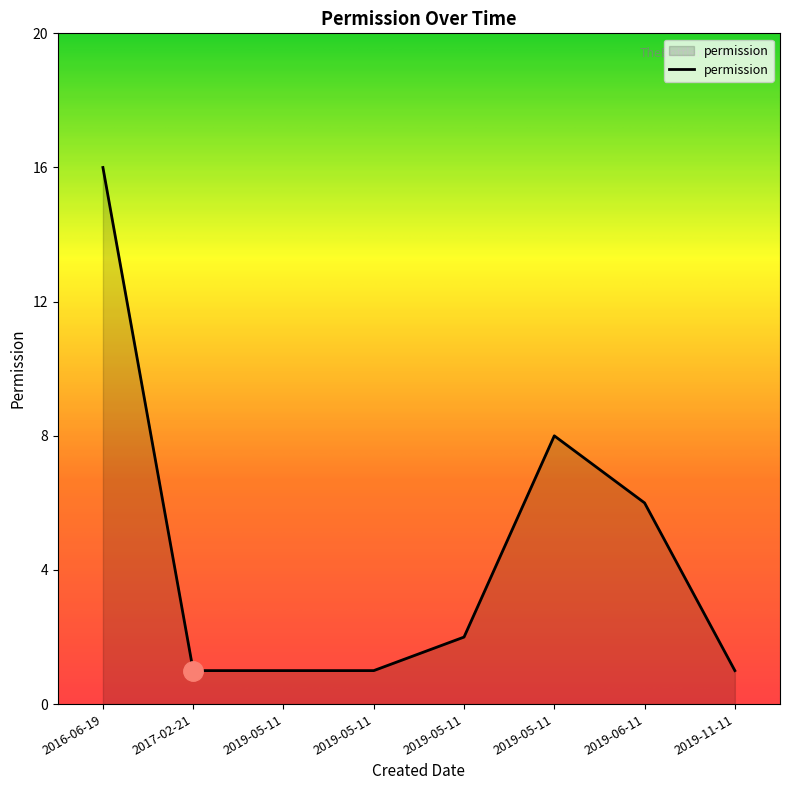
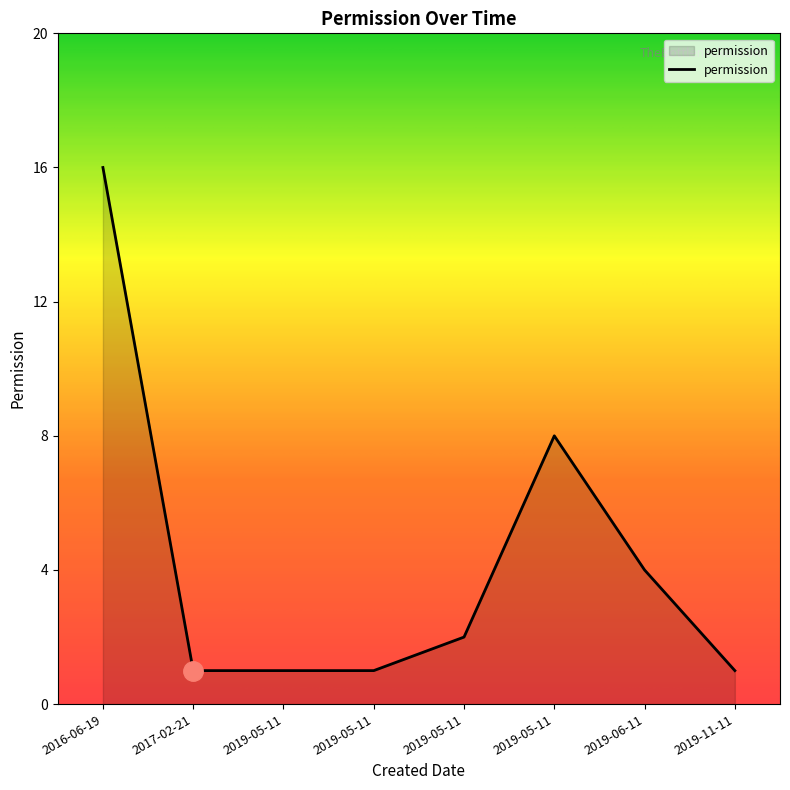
  {
    "permission": {
      "2016-06-19": 16,
-     "2019-06-11": 6,
+     "2019-06-11": 4,
      "2019-11-11": 1
    }
  }
